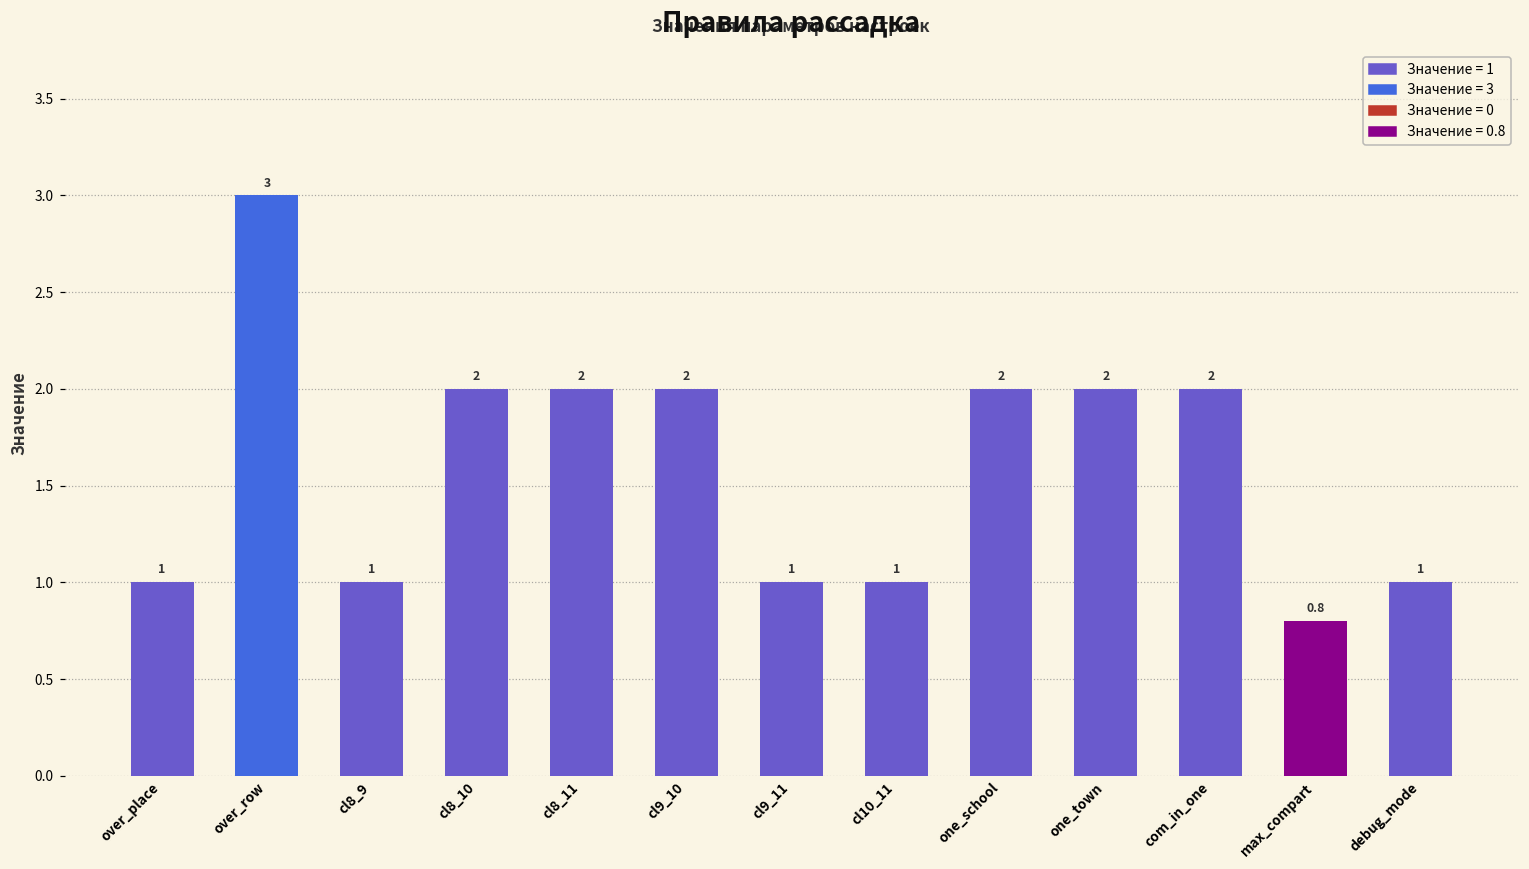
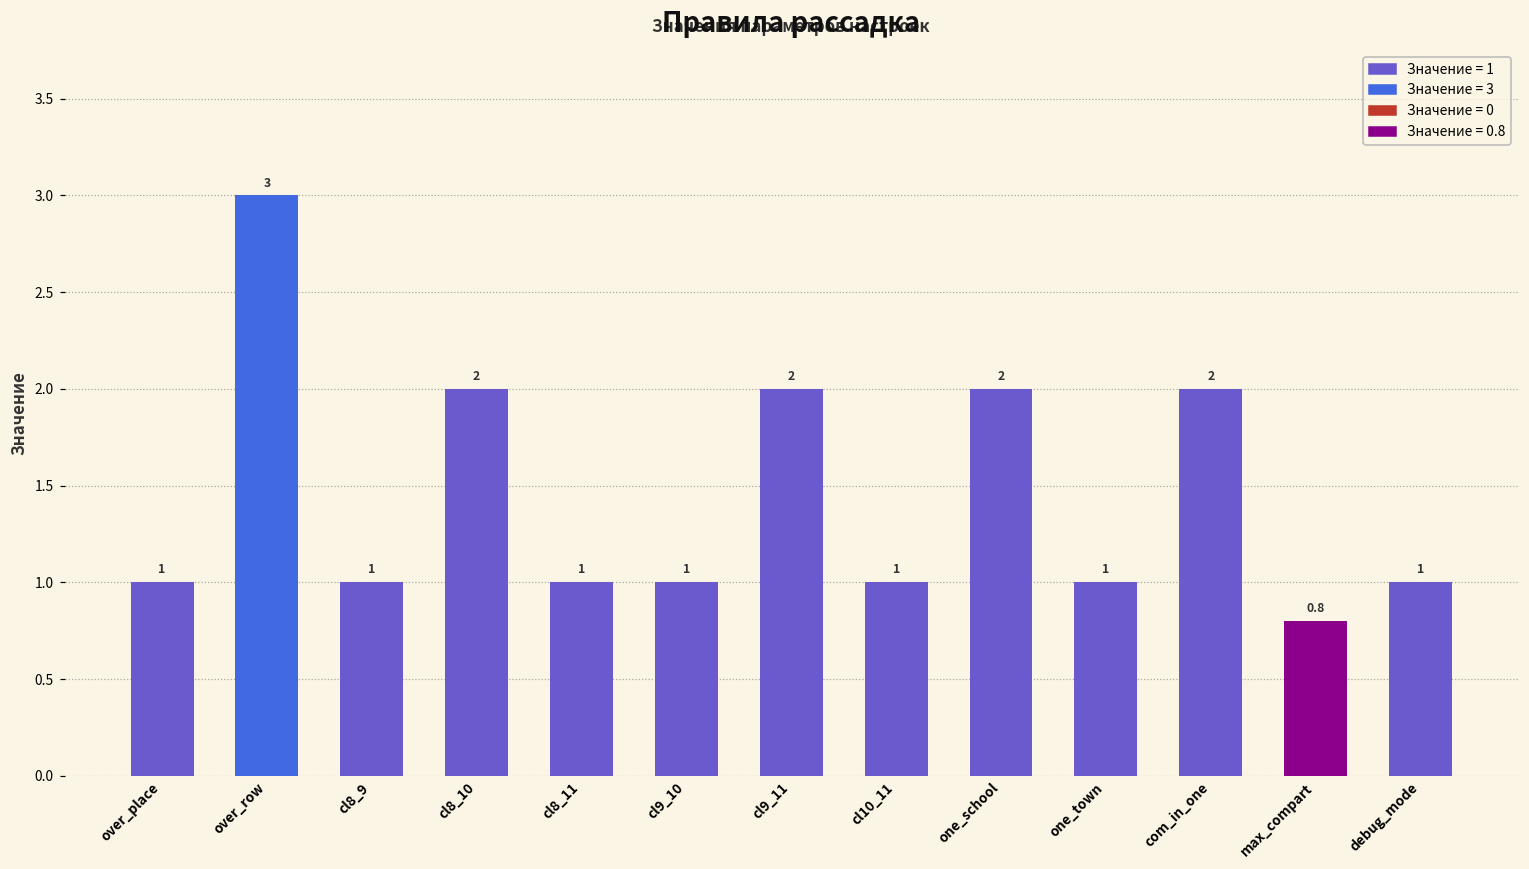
  {
    "over_place": 1,
    "over_row": 3,
    "cl8_9": 1,
    "cl8_10": 2,
-   "cl8_11": 2,
-   "cl9_10": 2,
-   "cl9_11": 1,
+   "cl8_11": 1,
+   "cl9_10": 1,
+   "cl9_11": 2,
    "cl10_11": 1,
    "one_school": 2,
-   "one_town": 2,
+   "one_town": 1,
    "com_in_one": 2,
    "max_compart": 0.8,
    "debug_mode": 1
  }
